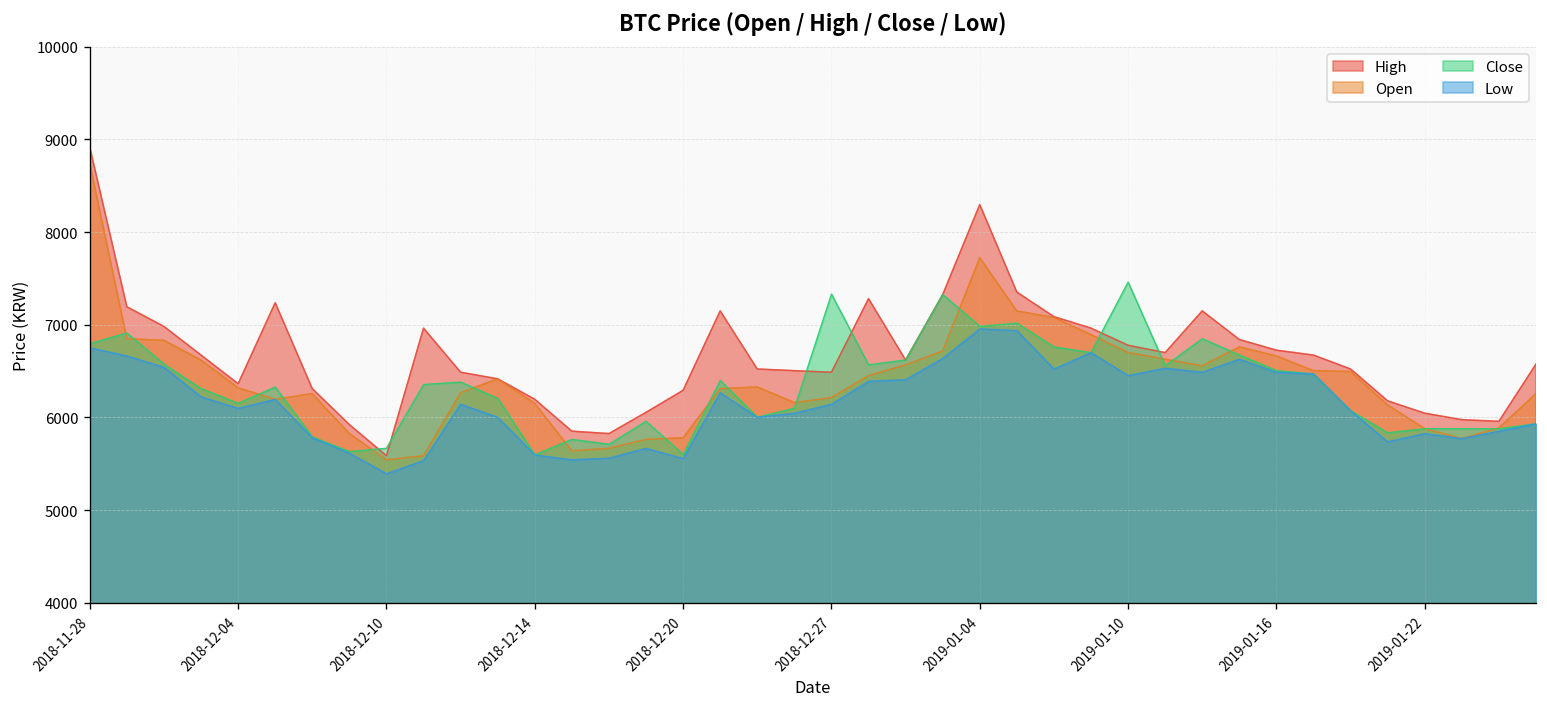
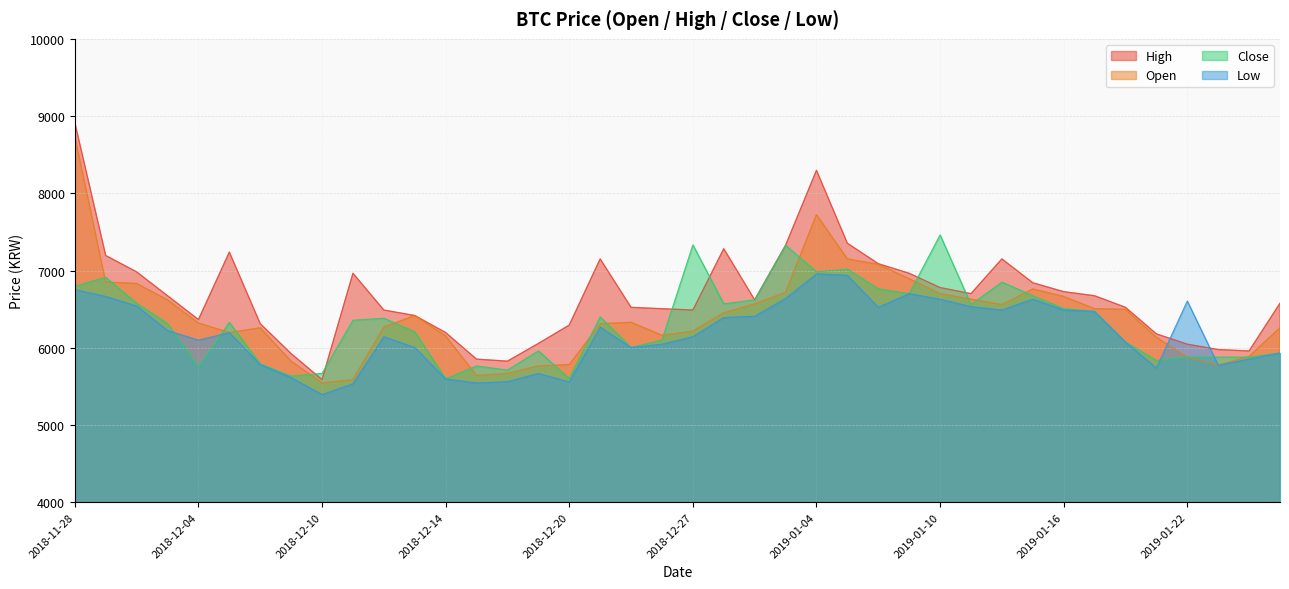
  {
    "Close": {
      "2018-11-28": 6800,
-     "2018-12-04": 6200,
+     "2018-12-04": 5700,
      "2018-12-10": 5700,
      "2018-12-20": 5600,
      "2018-12-27": 7300,
      "2019-01-10": 7500
    },
    "Low": {
      "2018-11-28": 6800,
      "2018-12-04": 6100,
      "2018-12-10": 5400,
      "2018-12-20": 5600,
      "2018-12-27": 6100,
-     "2019-01-10": 6500,
-     "2019-01-22": 5800
+     "2019-01-10": 6600,
+     "2019-01-22": 6600
    }
  }
